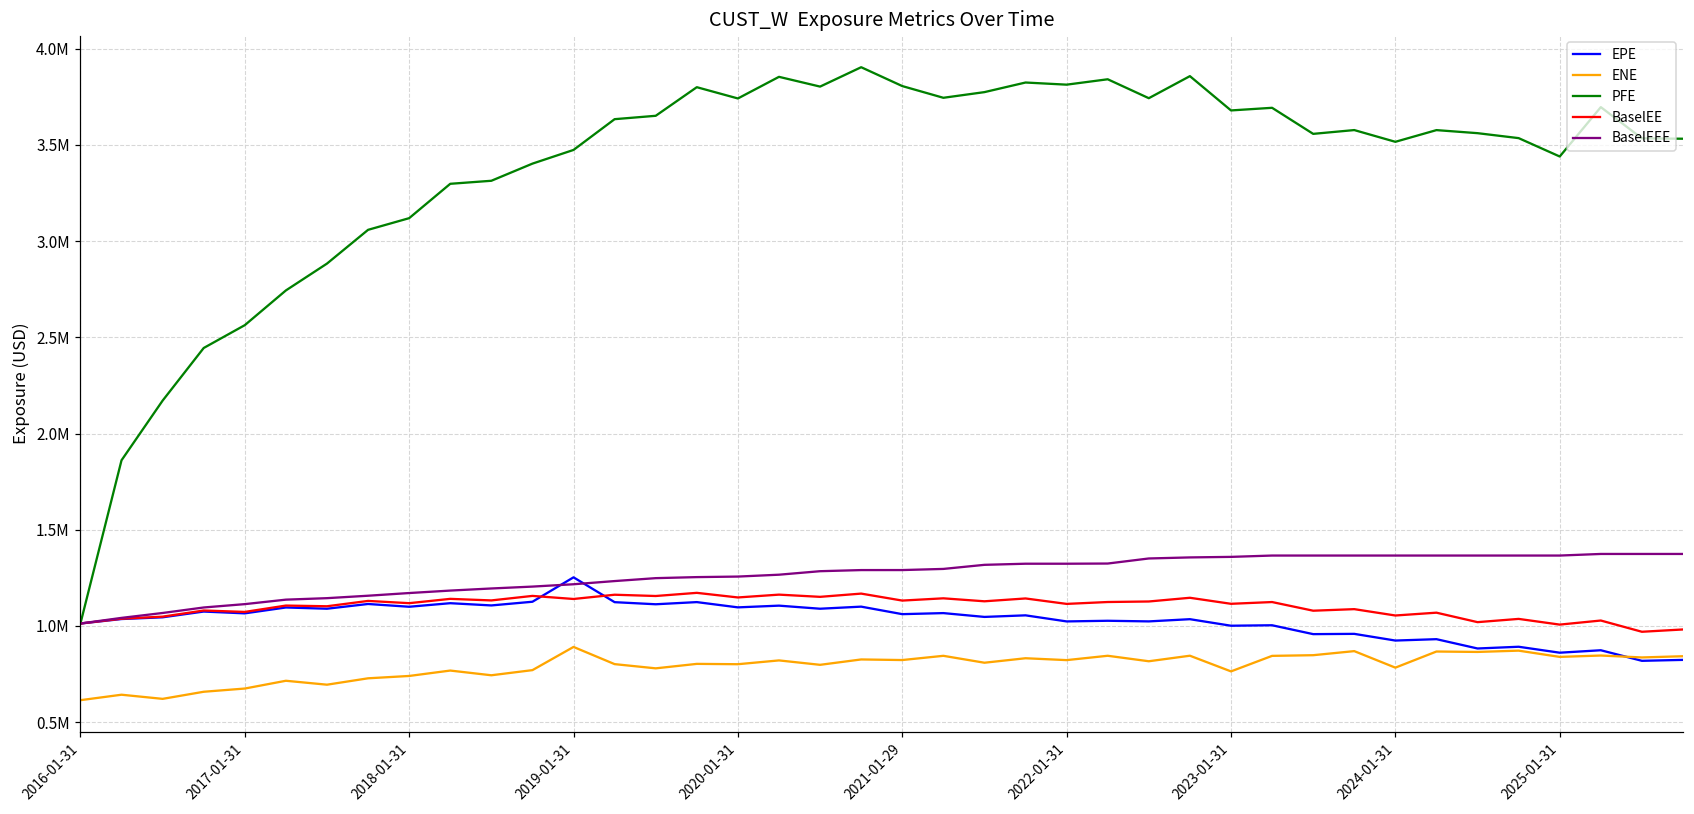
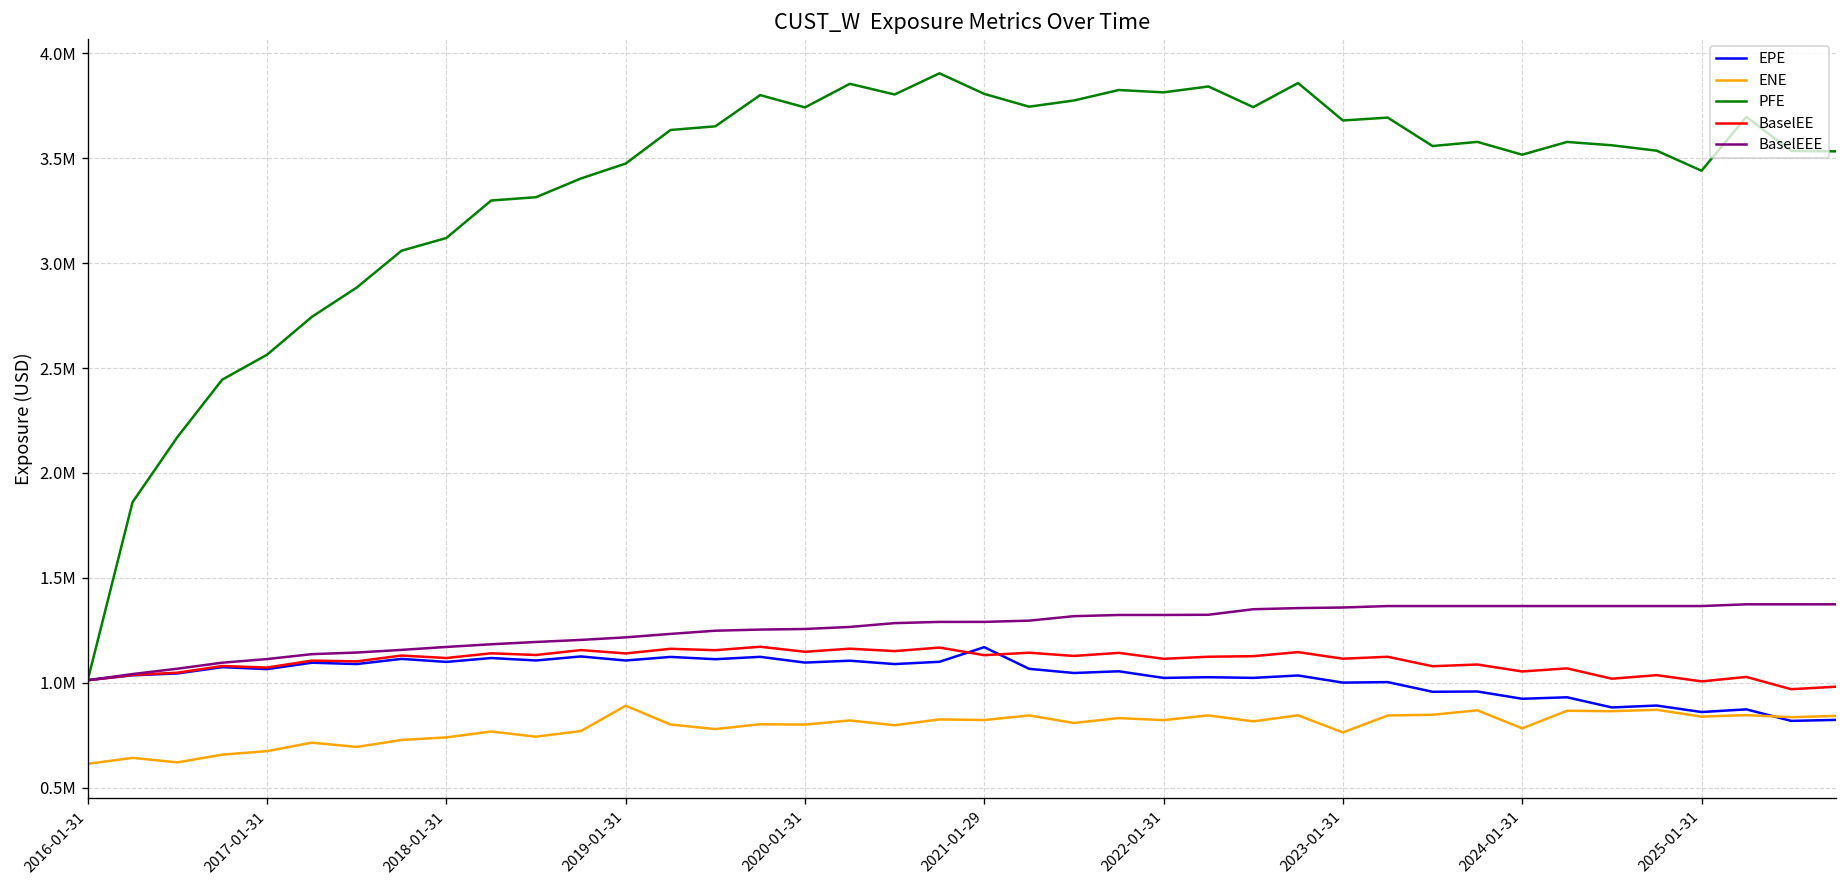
  {
    "EPE": {
      "2018-01-31": 1100000,
-     "2019-01-31": 1250000,
+     "2019-01-31": 1110000,
      "2020-01-31": 1100000,
-     "2021-01-29": 1060000,
+     "2021-01-29": 1170000,
      "2022-01-31": 1020000,
      "2023-01-31": 1000000,
      "2024-01-31": 920000,
      "2025-01-31": 860000
    },
    "ENE": {
      "2016-01-31": 610000,
      "2017-01-31": 670000,
      "2018-01-31": 740000,
      "2019-01-31": 890000,
      "2020-01-31": 800000,
      "2021-01-29": 820000,
      "2022-01-31": 820000,
      "2023-01-31": 760000,
      "2024-01-31": 780000,
      "2025-01-31": 840000
    },
    "PFE": {
      "2017-01-31": 2560000,
      "2018-01-31": 3120000,
      "2019-01-31": 3470000,
      "2020-01-31": 3740000,
      "2021-01-29": 3810000,
      "2022-01-31": 3810000,
      "2023-01-31": 3680000,
      "2024-01-31": 3520000,
      "2025-01-31": 3440000
    },
    "BaselEE": {
      "2018-01-31": 1120000,
      "2019-01-31": 1140000,
      "2020-01-31": 1150000,
      "2021-01-29": 1130000,
      "2022-01-31": 1110000,
      "2023-01-31": 1120000,
      "2024-01-31": 1050000,
      "2025-01-31": 1010000
    },
    "BaselEEE": {
      "2017-01-31": 1110000,
      "2018-01-31": 1170000,
      "2019-01-31": 1220000,
      "2020-01-31": 1260000,
      "2021-01-29": 1290000,
      "2022-01-31": 1320000,
      "2023-01-31": 1360000,
      "2024-01-31": 1370000,
      "2025-01-31": 1370000
    }
  }
